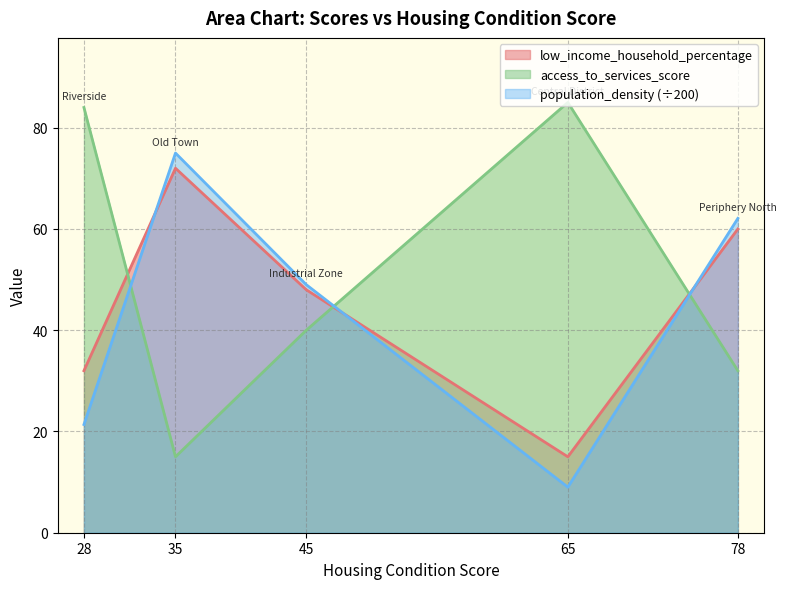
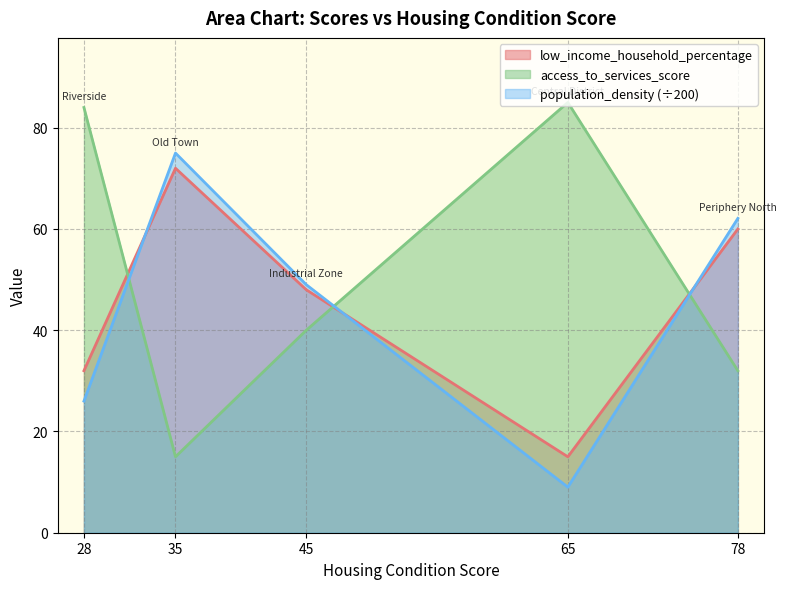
  {
    "low_income_household_percentage": {
      "28": 32,
      "35": 72,
      "45": 48,
      "65": 15,
      "78": 60
    },
    "access_to_services_score": {
      "28": 84,
      "35": 15,
      "45": 40,
      "78": 32
    },
    "population_density (÷200)": {
-     "28": 21,
+     "28": 26,
      "35": 75,
      "45": 49,
      "65": 9,
      "78": 62
    }
  }
